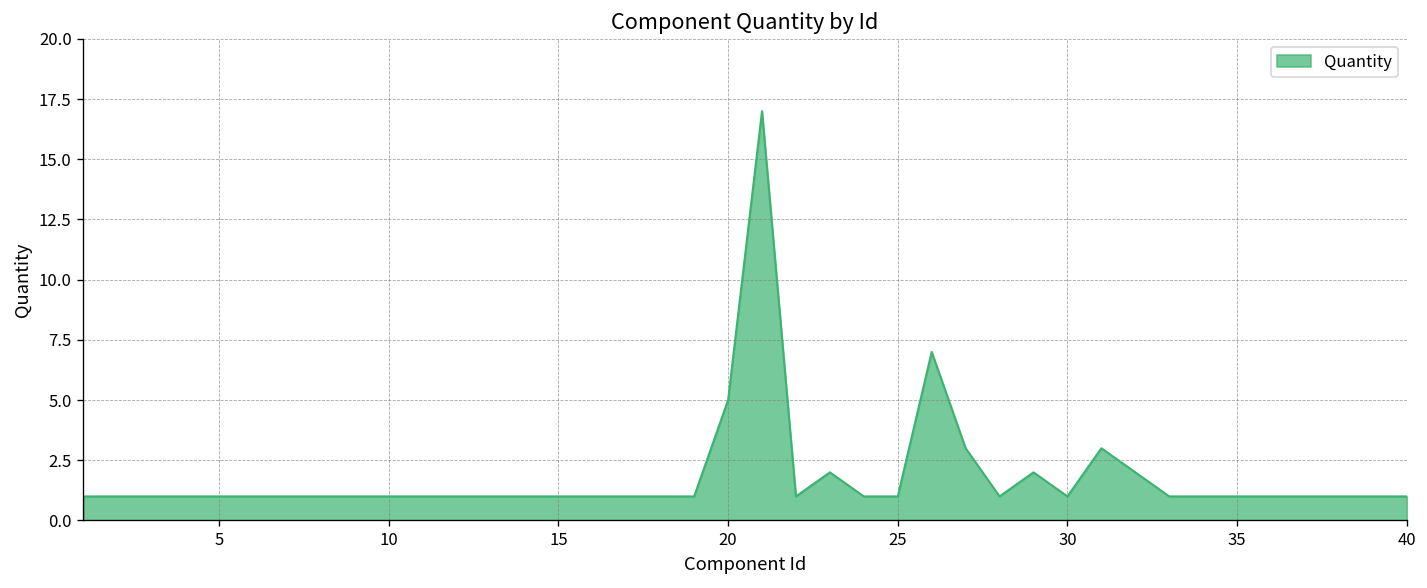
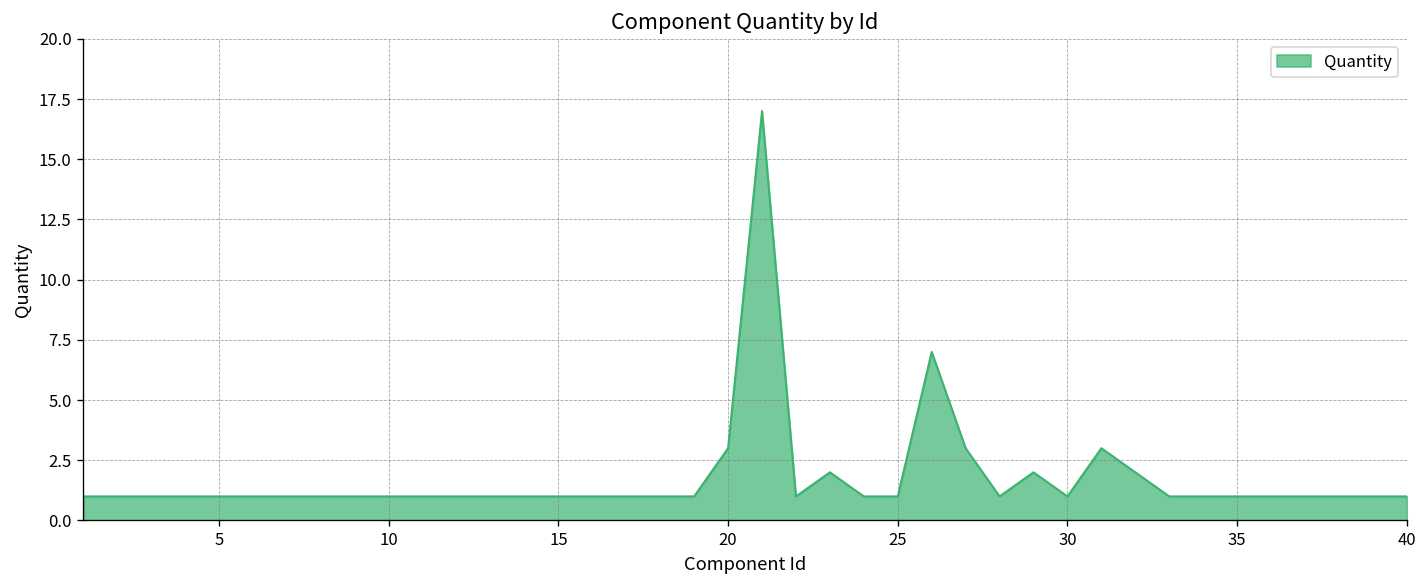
  {
    "5": 1,
    "10": 1,
    "15": 1,
-   "20": 5,
+   "20": 3,
    "25": 1,
    "30": 1,
    "35": 1,
    "40": 1
  }
